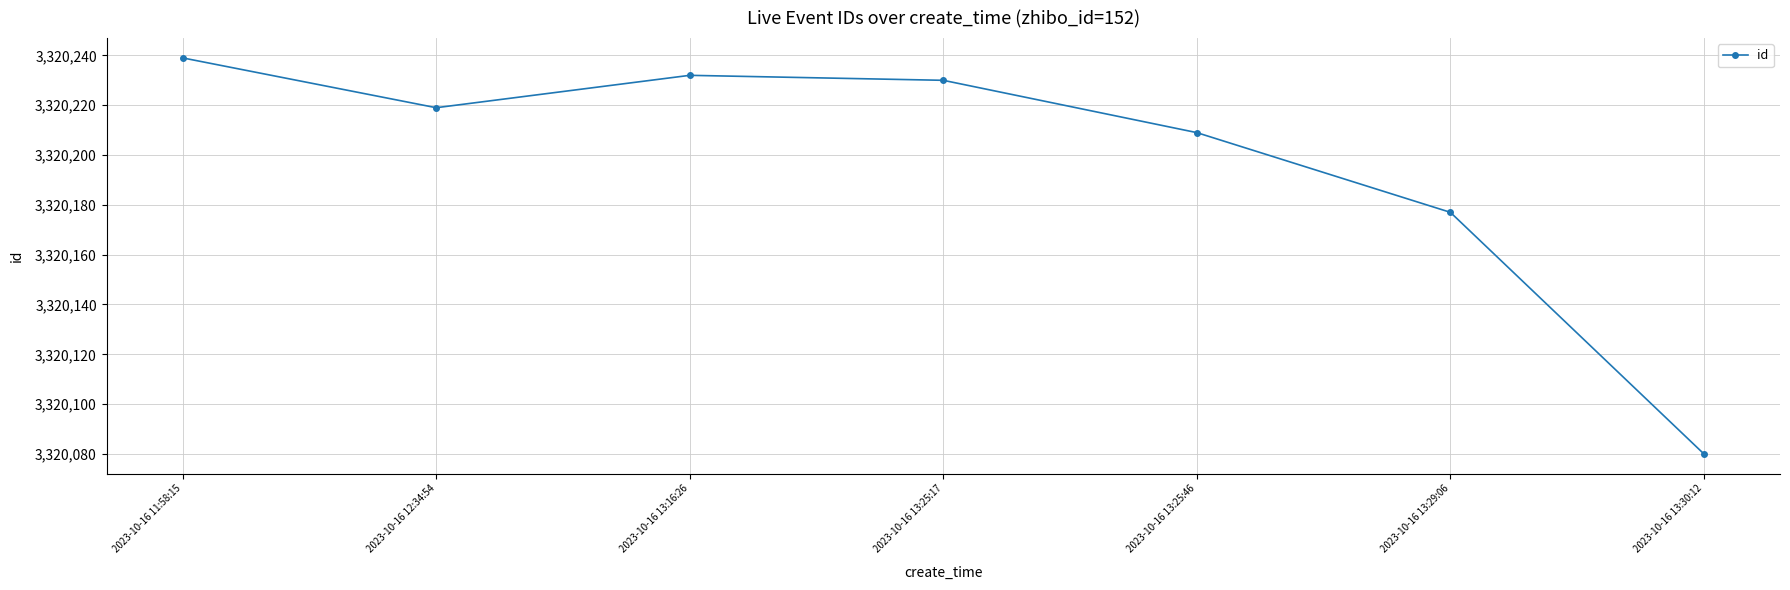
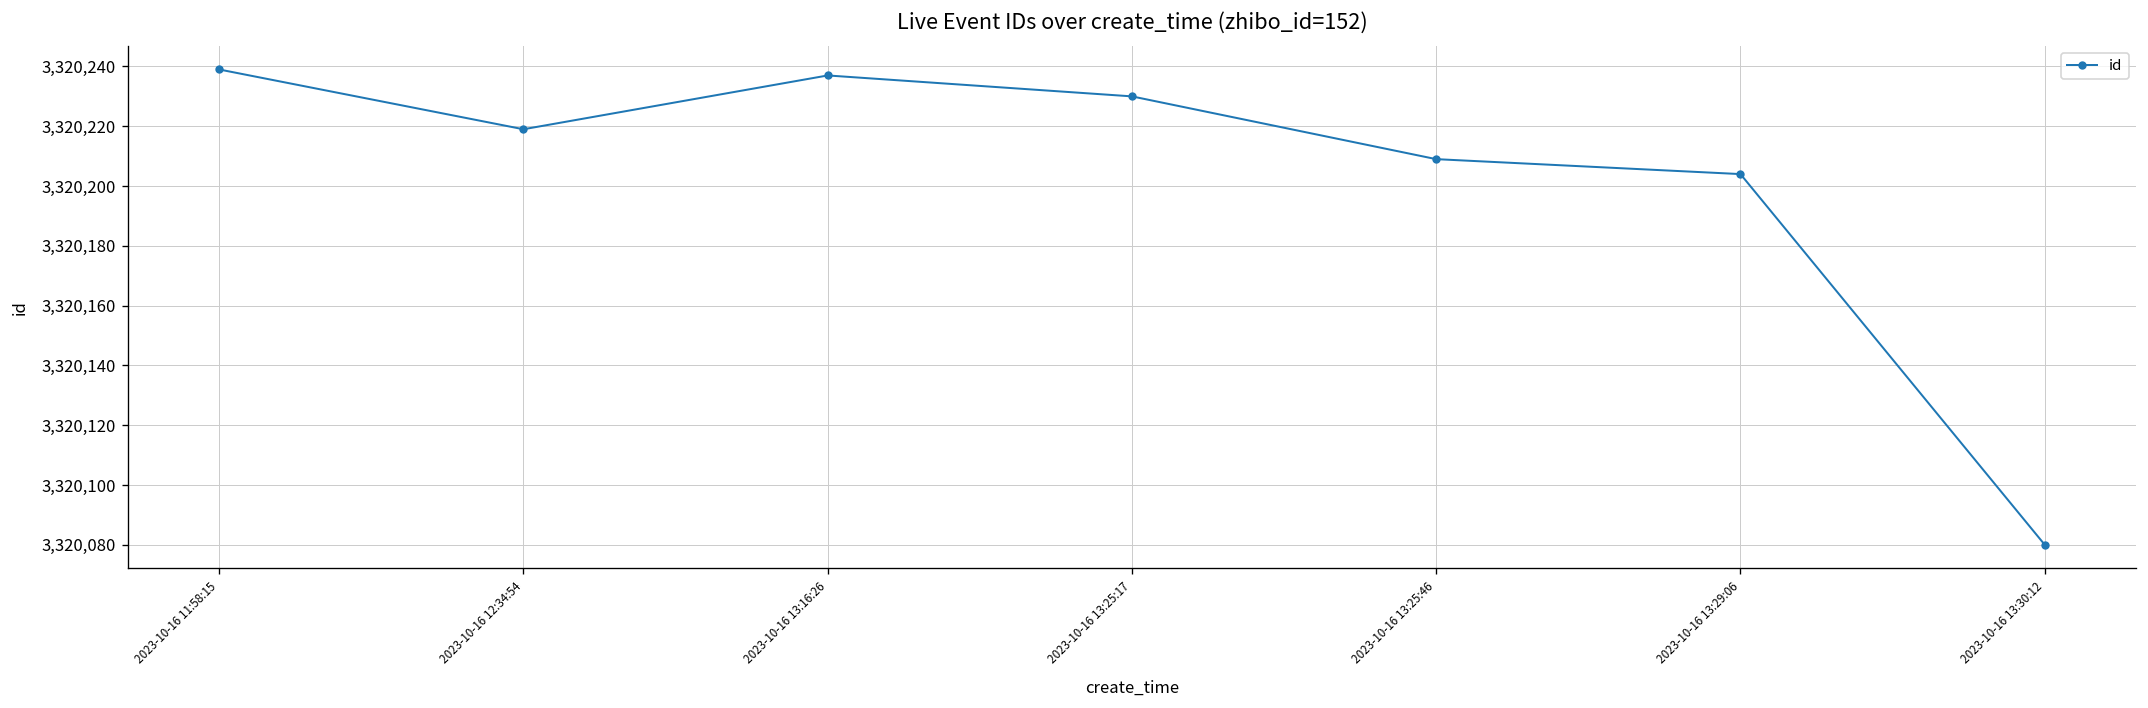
  {
    "2023-10-16 11:58:15": "3,320,239",
    "2023-10-16 12:34:54": "3,320,219",
-   "2023-10-16 13:16:26": "3,320,232",
+   "2023-10-16 13:16:26": "3,320,237",
    "2023-10-16 13:25:17": "3,320,230",
    "2023-10-16 13:25:46": "3,320,209",
-   "2023-10-16 13:29:06": "3,320,177",
+   "2023-10-16 13:29:06": "3,320,204",
    "2023-10-16 13:30:12": "3,320,080"
  }
